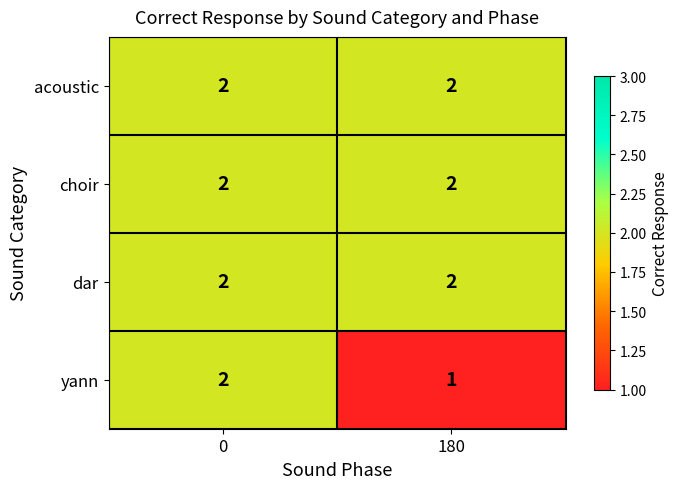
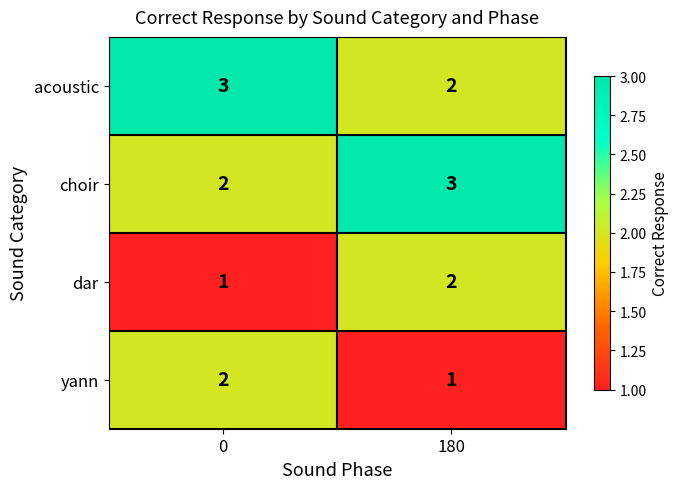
  {
    "acoustic": {
-     "0": 2,
+     "0": 3,
      "180": 2
    },
    "choir": {
      "0": 2,
-     "180": 2
+     "180": 3
    },
    "dar": {
-     "0": 2,
+     "0": 1,
      "180": 2
    },
    "yann": {
      "0": 2,
      "180": 1
    }
  }
